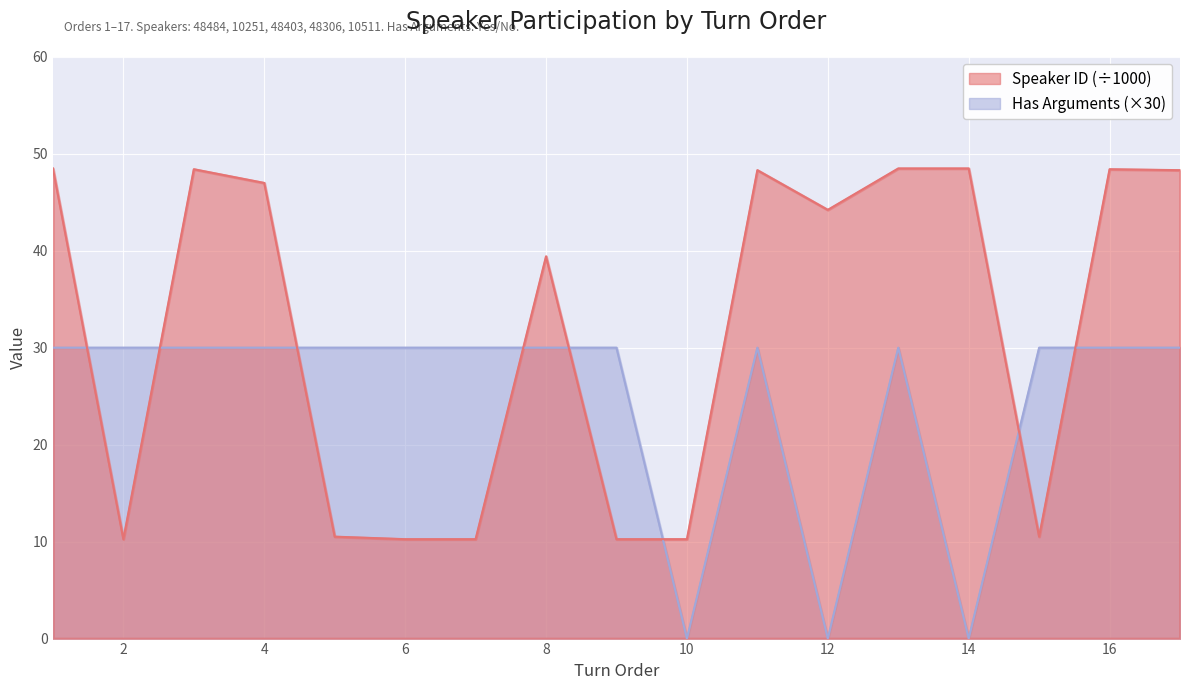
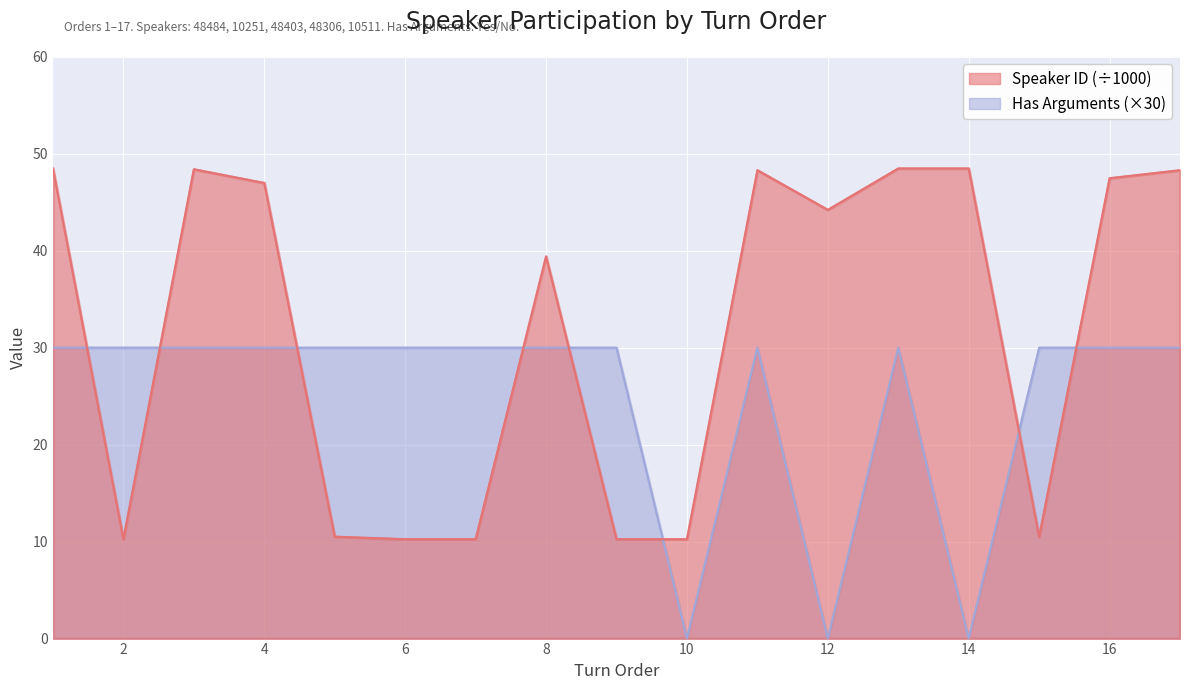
  {
    "Speaker ID (÷1000)": {
      "2": 10,
      "4": 47,
      "6": 10,
      "8": 39,
      "10": 10,
      "12": 44,
      "14": 48,
-     "16": 48
+     "16": 47
    },
    "Has Arguments (×30)": {
      "2": 30,
      "4": 30,
      "6": 30,
      "8": 30,
      "10": 0,
      "12": 0,
      "14": 0,
      "16": 30
    }
  }
